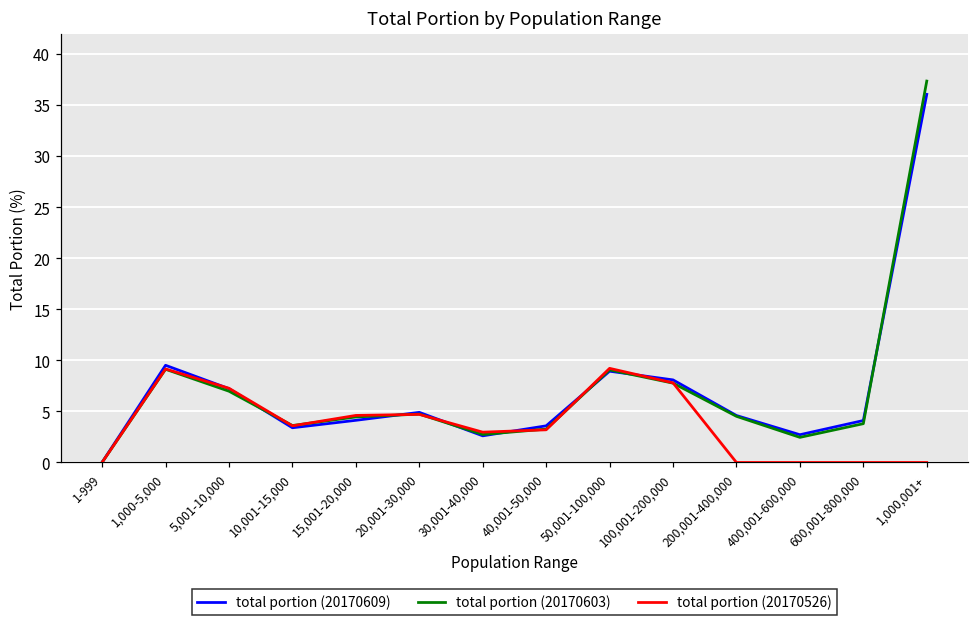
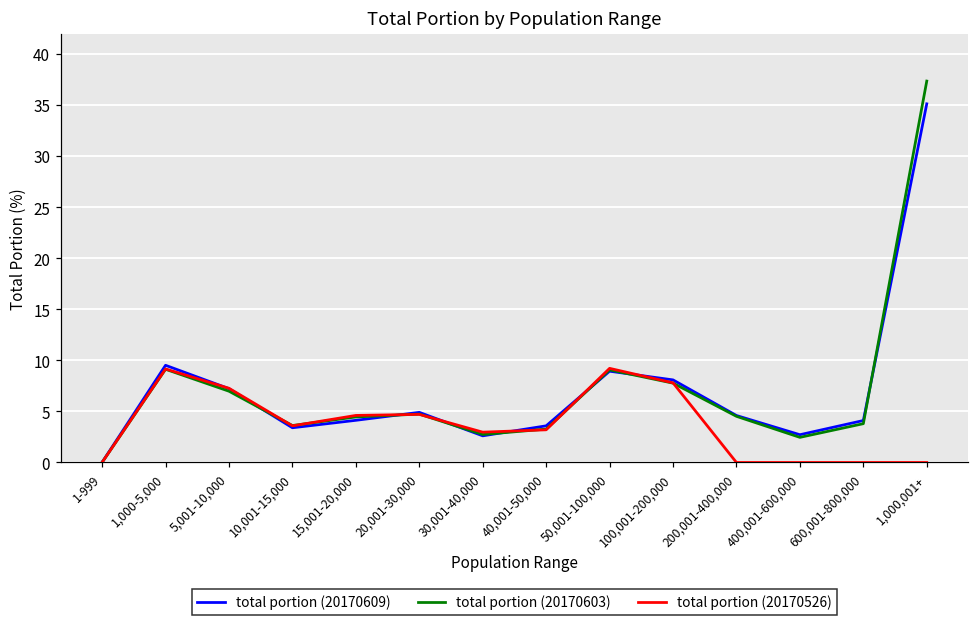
  {
    "total portion (20170609)": {
      "1,000-5,000": 10,
      "15,001-20,000": 4,
      "40,001-50,000": 4,
      "100,001-200,000": 8,
      "600,001-800,000": 4,
-     "1,000,001+": 36
+     "1,000,001+": 35
    },
    "total portion (20170603)": {
      "600,001-800,000": 4,
      "1,000,001+": 37
    },
    "total portion (20170526)": {
      "200,001-400,000": 0,
      "400,001-600,000": 0,
      "600,001-800,000": 0,
      "1,000,001+": 0
    }
  }
